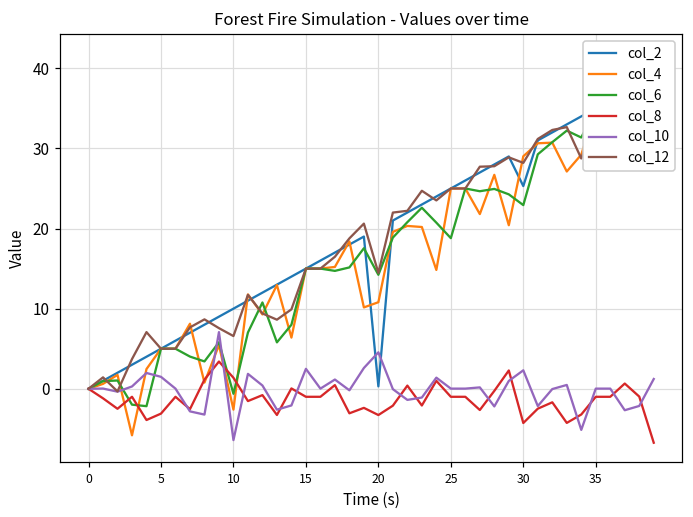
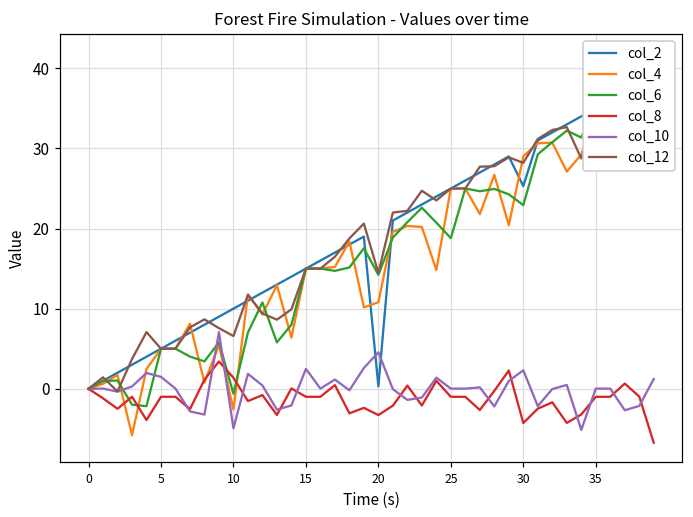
  {
    "col_2": {
      "10": 10,
      "20": 0,
      "30": 25
    },
    "col_4": {
      "10": -3,
      "20": 11,
      "30": 29
    },
    "col_6": {
      "10": -1,
      "25": 19,
      "30": 23
    },
    "col_8": {
-     "5": -3,
+     "5": -1,
      "10": 1,
      "15": -1,
      "20": -3,
      "25": -1,
      "30": -4,
      "35": -1
    },
    "col_10": {
      "5": 1,
-     "10": -6,
+     "10": -5,
      "15": 2,
      "20": 5,
      "25": 0,
      "30": 2,
      "35": 0
    },
    "col_12": {
      "10": 7,
      "30": 28
    }
  }
